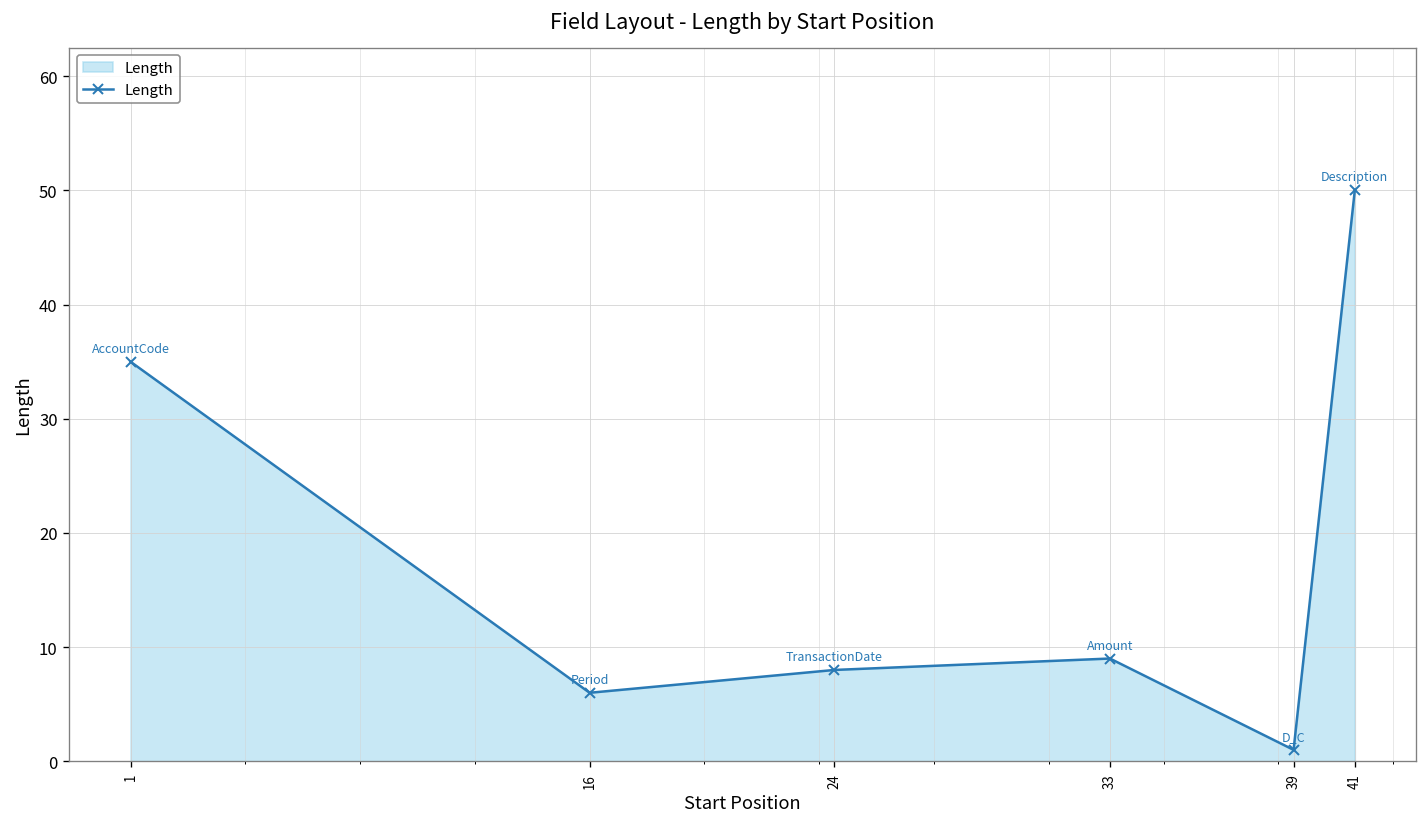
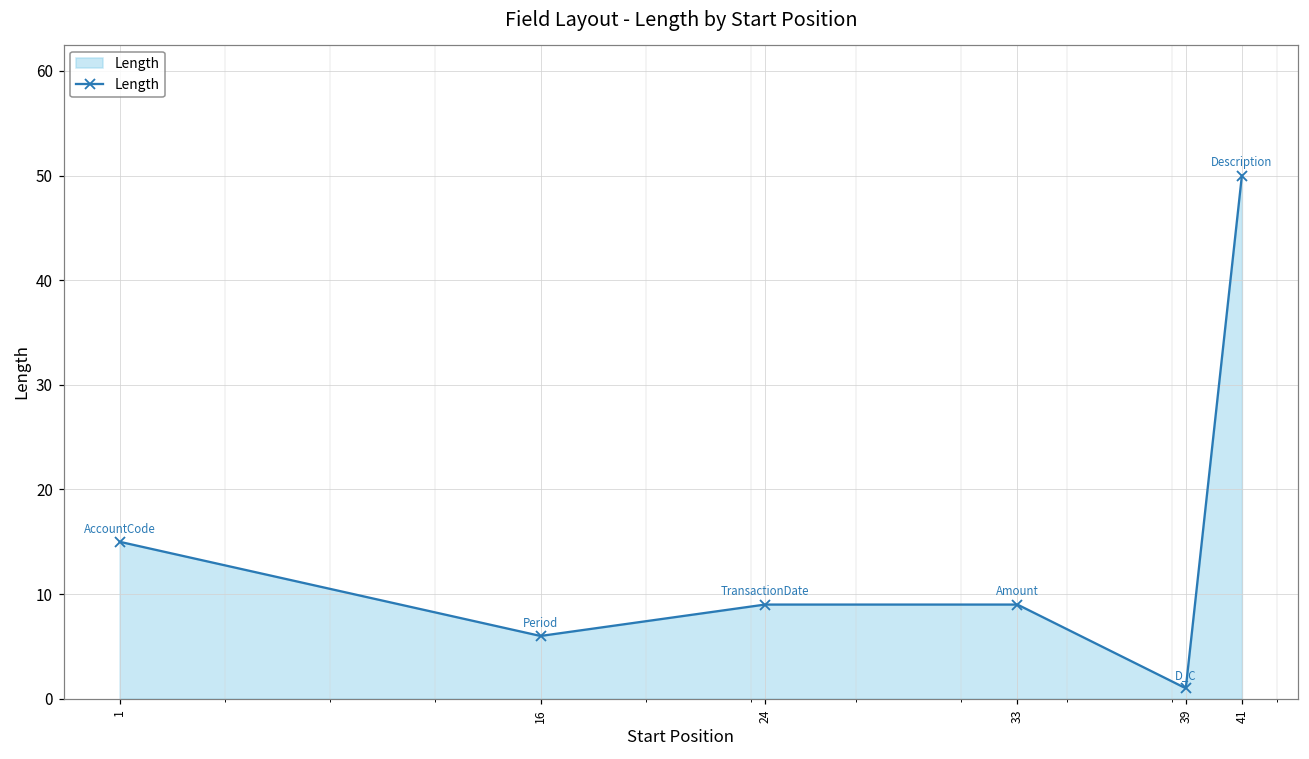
  {
-   "1": 35,
+   "1": 15,
    "16": 6,
-   "24": 8,
+   "24": 9,
    "33": 9,
    "39": 1,
    "41": 50
  }
